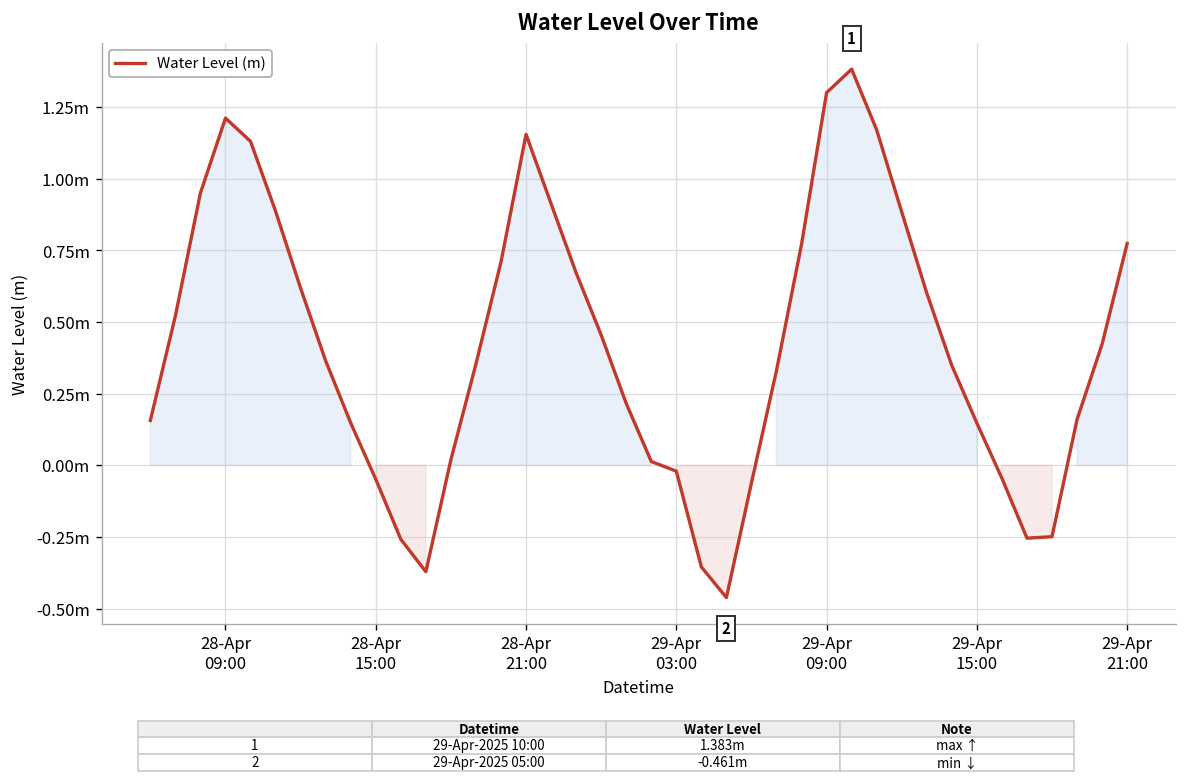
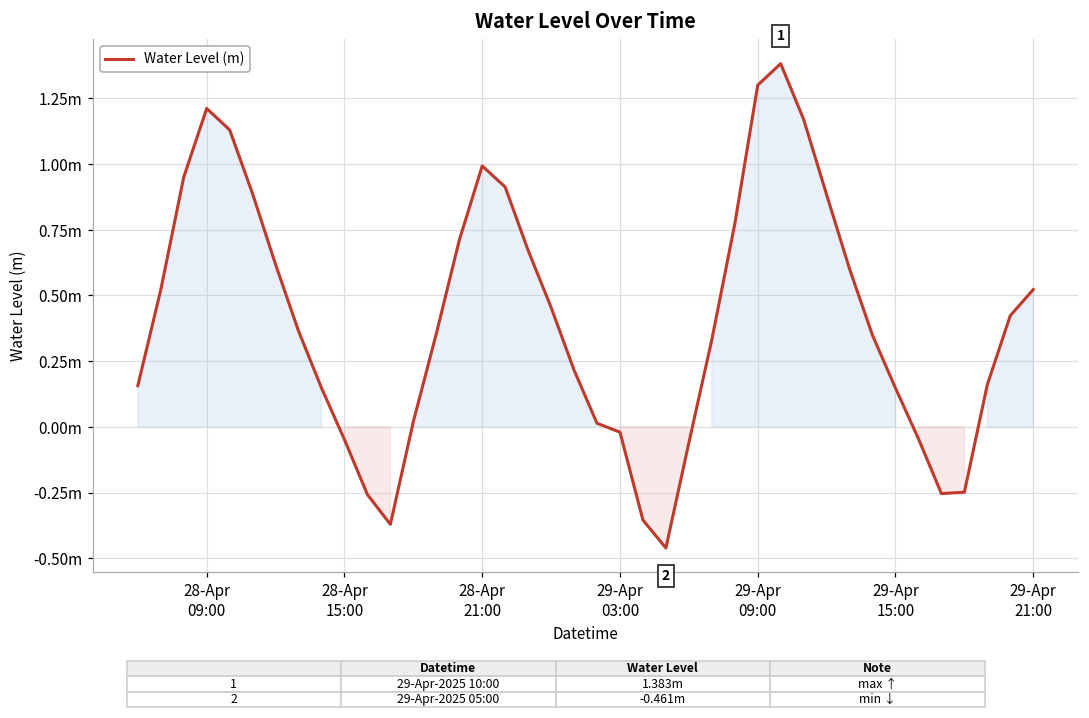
  {
    "28-Apr 09:00": "1.21m",
    "28-Apr 15:00": "-0.05m",
-   "28-Apr 21:00": "1.16m",
+   "28-Apr 21:00": "0.99m",
    "29-Apr 03:00": "-0.02m",
    "29-Apr 09:00": "1.30m",
    "29-Apr 15:00": "0.15m",
-   "29-Apr 21:00": "0.77m"
+   "29-Apr 21:00": "0.52m"
  }
